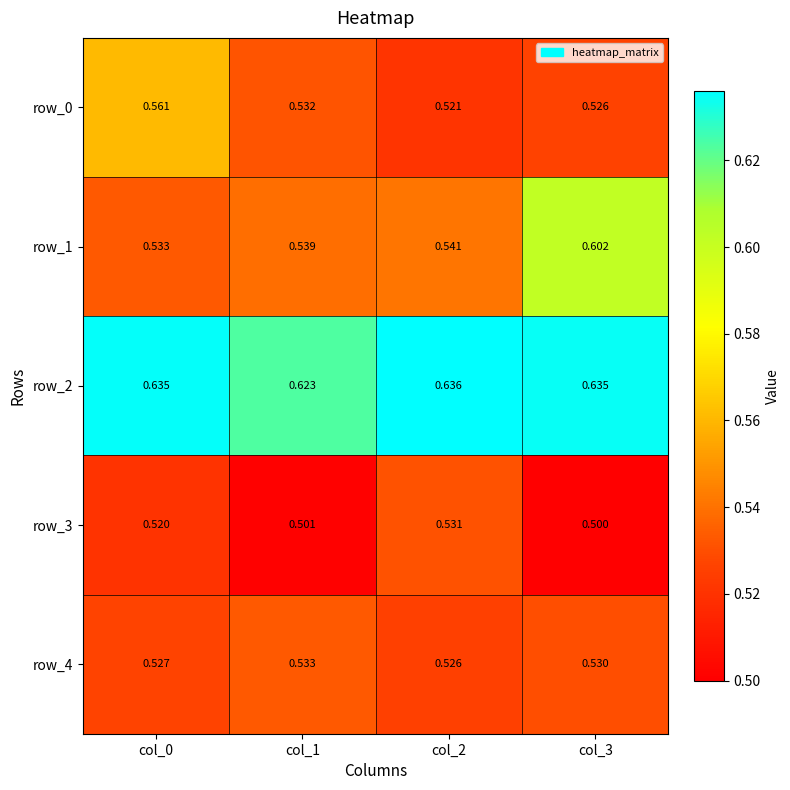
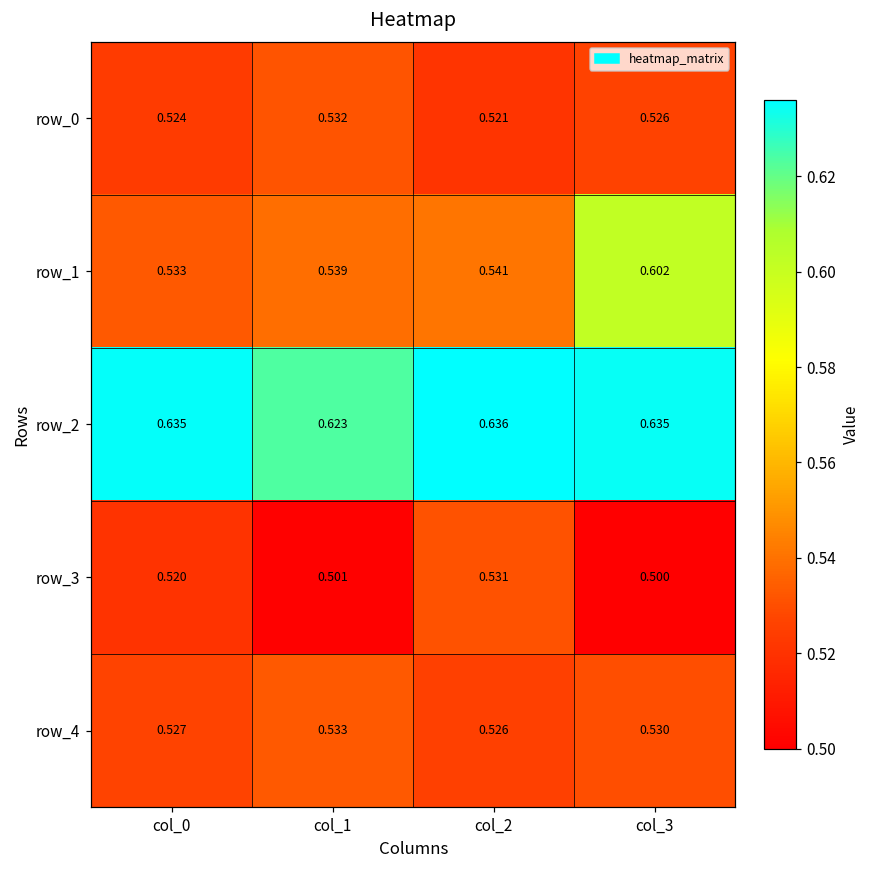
  {
    "row_0": {
-     "col_0": 0.561,
+     "col_0": 0.524,
      "col_1": 0.532,
      "col_2": 0.521,
      "col_3": 0.526
    },
    "row_1": {
      "col_0": 0.533,
      "col_1": 0.539,
      "col_2": 0.541,
      "col_3": 0.602
    },
    "row_2": {
      "col_0": 0.635,
      "col_1": 0.623,
      "col_2": 0.636,
      "col_3": 0.635
    },
    "row_3": {
      "col_0": 0.520,
      "col_1": 0.501,
      "col_2": 0.531,
      "col_3": 0.500
    },
    "row_4": {
      "col_0": 0.527,
      "col_1": 0.533,
      "col_2": 0.526,
      "col_3": 0.530
    }
  }
